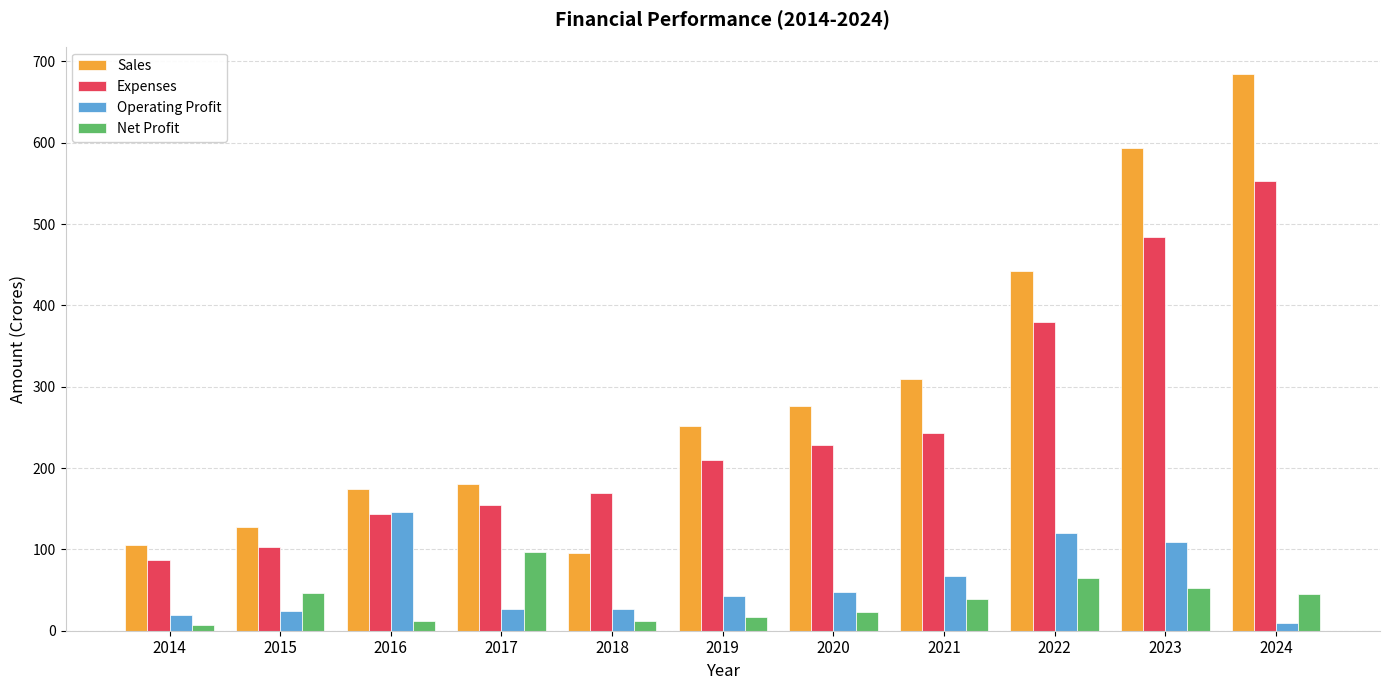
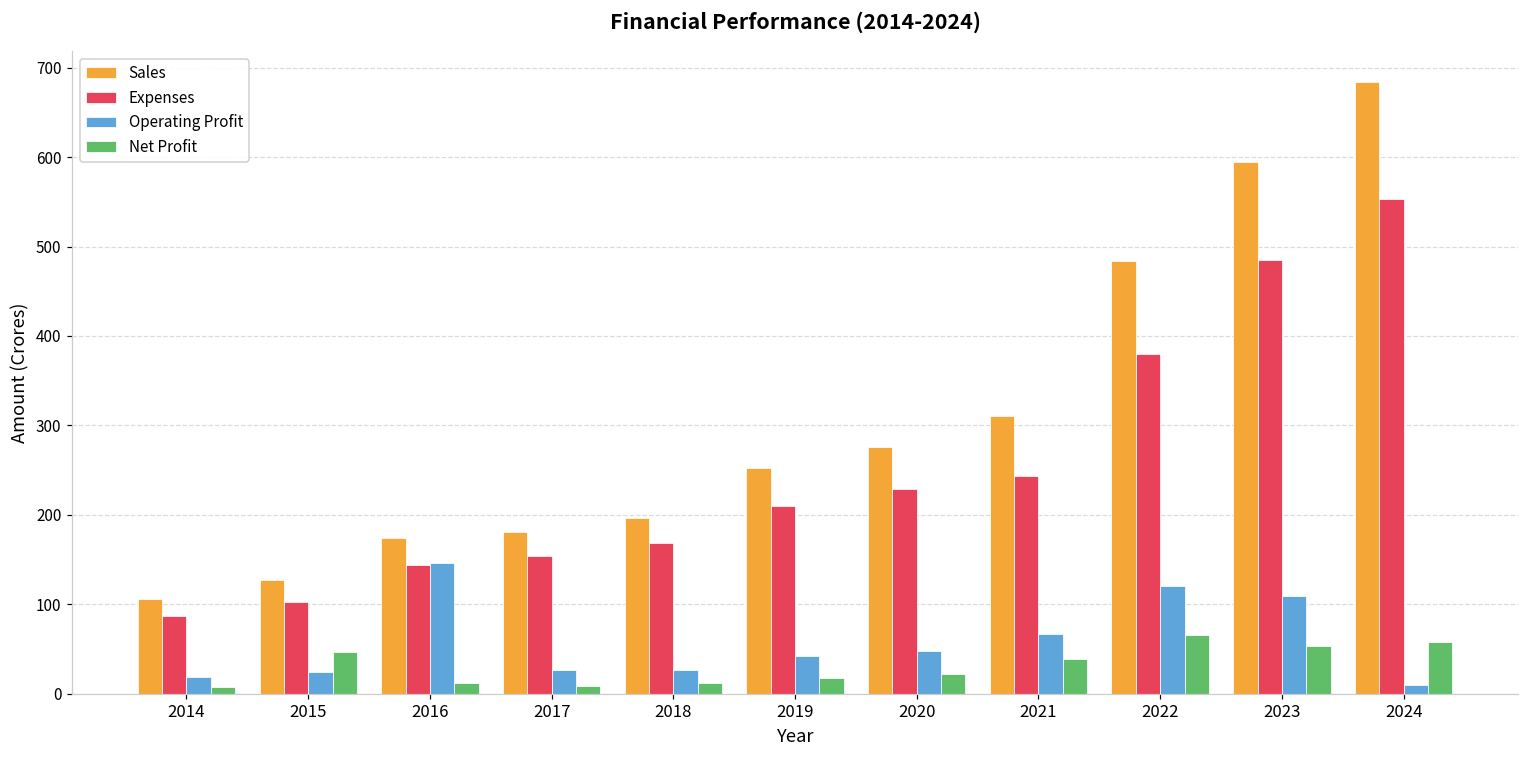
  {
    "Sales": {
      "2014": 110,
      "2015": 130,
      "2016": 170,
      "2017": 180,
-     "2018": 100,
+     "2018": 200,
      "2019": 250,
      "2020": 280,
      "2021": 310,
-     "2022": 440,
+     "2022": 480,
      "2023": 590,
      "2024": 680
    },
    "Expenses": {
      "2014": 90,
      "2015": 100,
      "2016": 140,
      "2017": 150,
      "2018": 170,
      "2019": 210,
      "2020": 230,
      "2021": 240,
      "2022": 380,
      "2023": 480,
      "2024": 550
    },
    "Operating Profit": {
      "2014": 20,
      "2015": 20,
      "2016": 150,
      "2017": 30,
      "2018": 30,
      "2019": 40,
      "2020": 50,
      "2021": 70,
      "2022": 120,
      "2023": 110,
      "2024": 10
    },
    "Net Profit": {
      "2014": 10,
      "2015": 50,
      "2016": 10,
-     "2017": 100,
+     "2017": 10,
      "2018": 10,
      "2019": 20,
      "2020": 20,
      "2021": 40,
      "2022": 70,
      "2023": 50,
-     "2024": 50
+     "2024": 60
    }
  }
